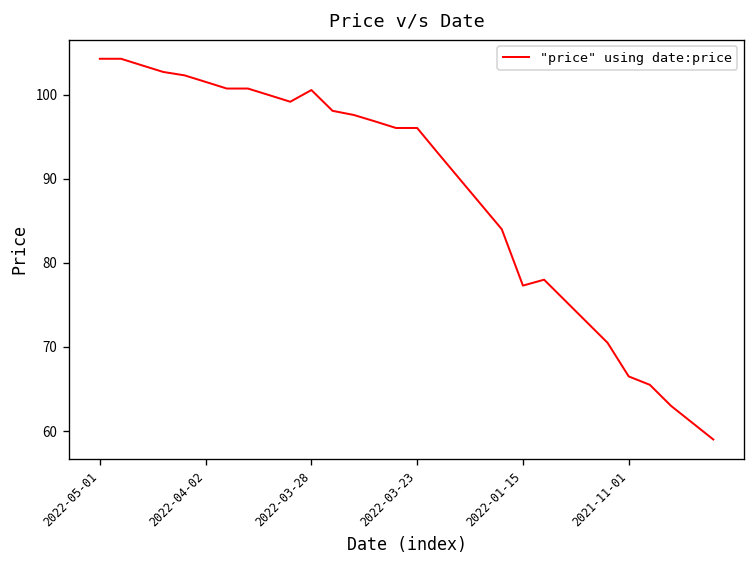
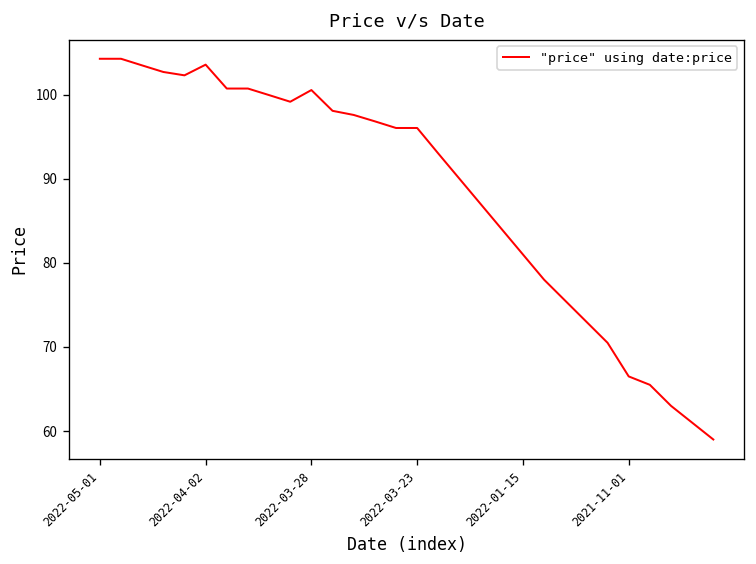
  {
    "2022-05-01": 104,
-   "2022-04-02": 102,
+   "2022-04-02": 104,
    "2022-03-28": 101,
    "2022-03-23": 96,
-   "2022-01-15": 77,
+   "2022-01-15": 81,
    "2021-11-01": 67
  }
